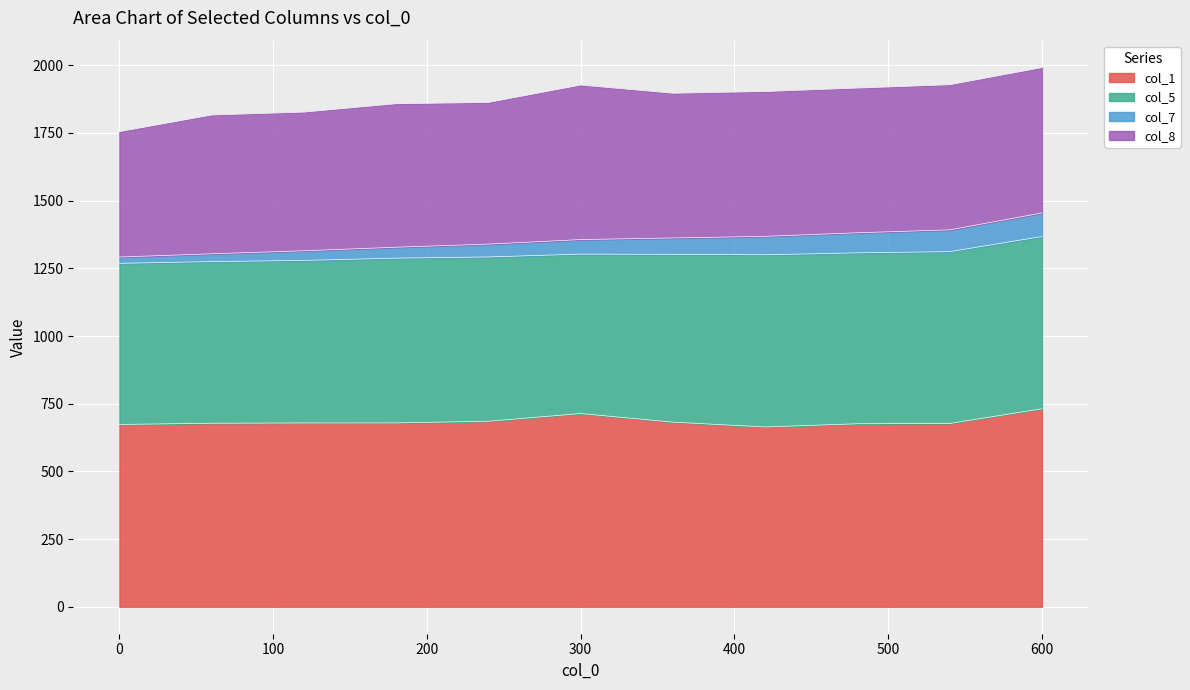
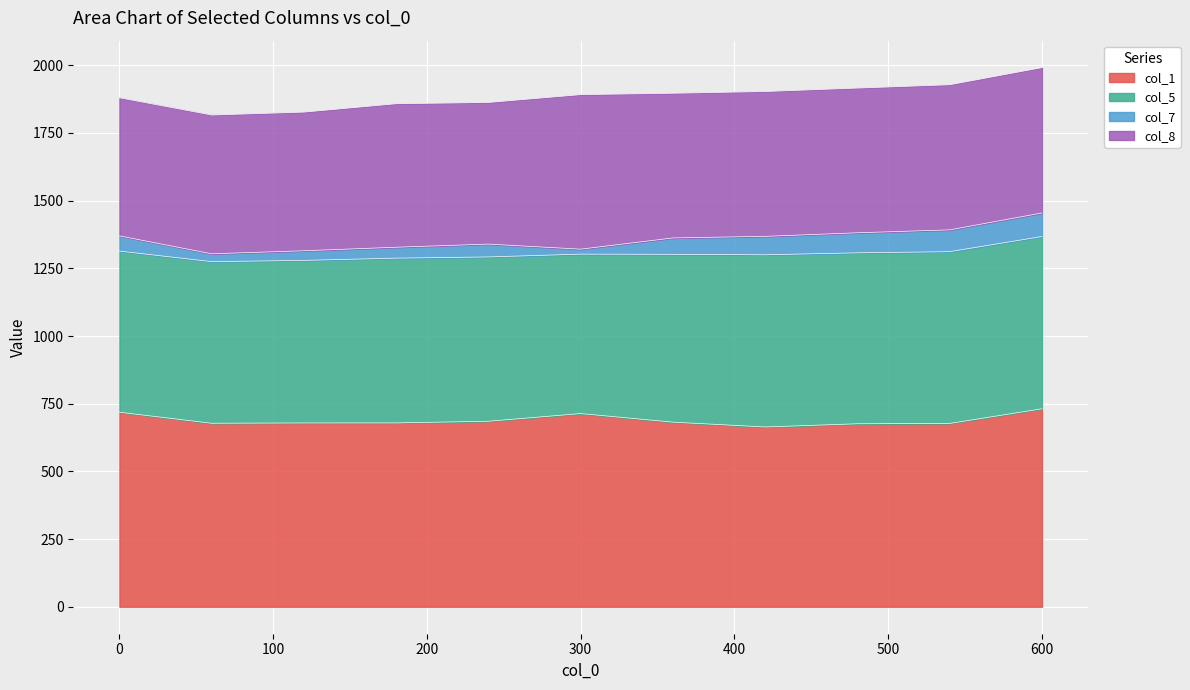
  {
    "col_1": {
-     "0": 670,
+     "0": 720,
      "300": 710,
      "600": 730
    },
    "col_5": {
      "0": 600,
      "300": 590,
      "600": 640
    },
    "col_7": {
-     "0": 20,
-     "300": 50,
+     "0": 60,
+     "300": 20,
      "600": 90
    },
    "col_8": {
-     "0": 460,
+     "0": 510,
      "300": 570,
      "600": 540
    }
  }
